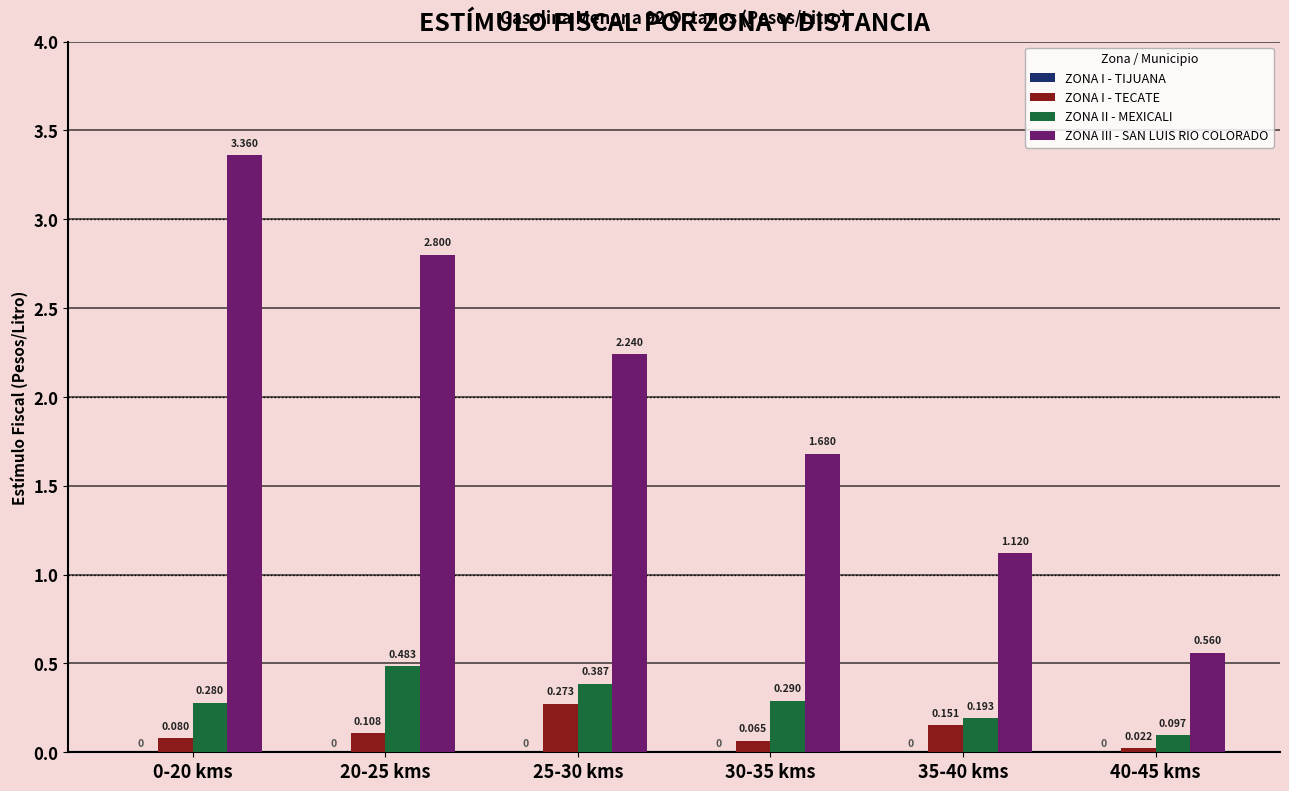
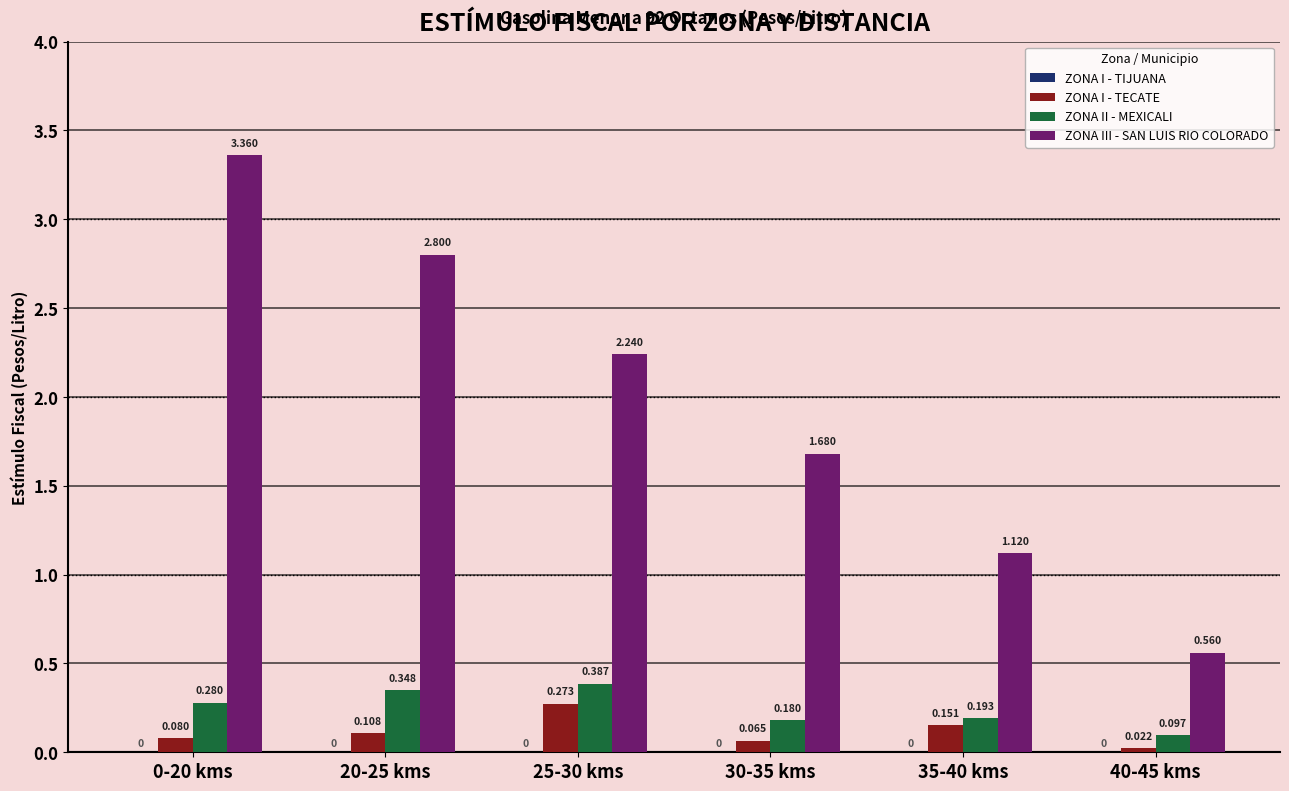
  {
    "ZONA I - TIJUANA": {
      "0-20 kms": 0,
      "20-25 kms": 0,
      "25-30 kms": 0,
      "30-35 kms": 0,
      "35-40 kms": 0,
      "40-45 kms": 0
    },
    "ZONA I - TECATE": {
      "0-20 kms": 0.080,
      "20-25 kms": 0.108,
      "25-30 kms": 0.273,
      "30-35 kms": 0.065,
      "35-40 kms": 0.151,
      "40-45 kms": 0.022
    },
    "ZONA II - MEXICALI": {
      "0-20 kms": 0.280,
-     "20-25 kms": 0.483,
+     "20-25 kms": 0.348,
      "25-30 kms": 0.387,
-     "30-35 kms": 0.290,
+     "30-35 kms": 0.180,
      "35-40 kms": 0.193,
      "40-45 kms": 0.097
    },
    "ZONA III - SAN LUIS RIO COLORADO": {
      "0-20 kms": 3.360,
      "20-25 kms": 2.800,
      "25-30 kms": 2.240,
      "30-35 kms": 1.680,
      "35-40 kms": 1.120,
      "40-45 kms": 0.560
    }
  }
